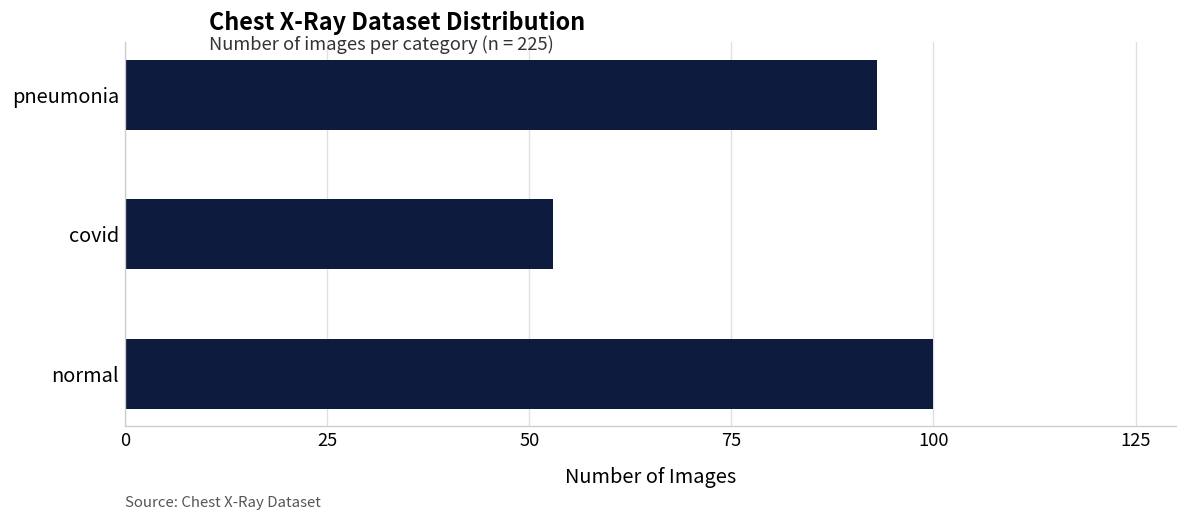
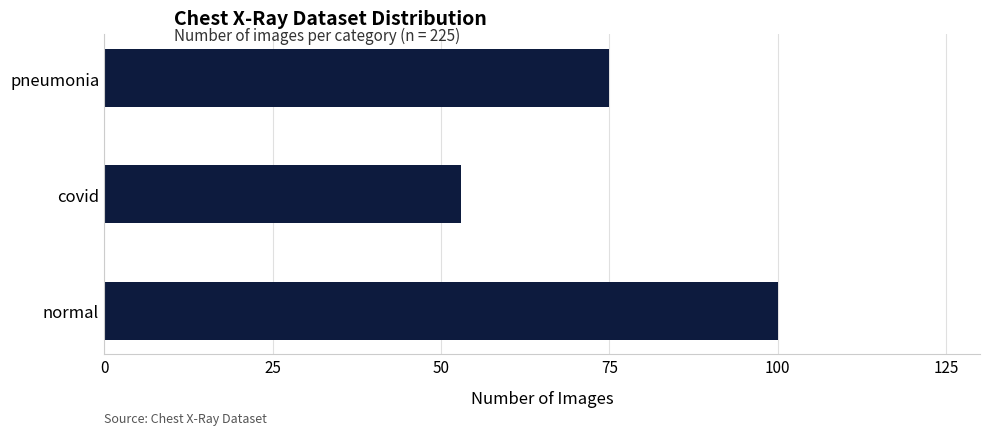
  {
-   "pneumonia": 93,
+   "pneumonia": 75,
    "covid": 53,
    "normal": 100
  }
